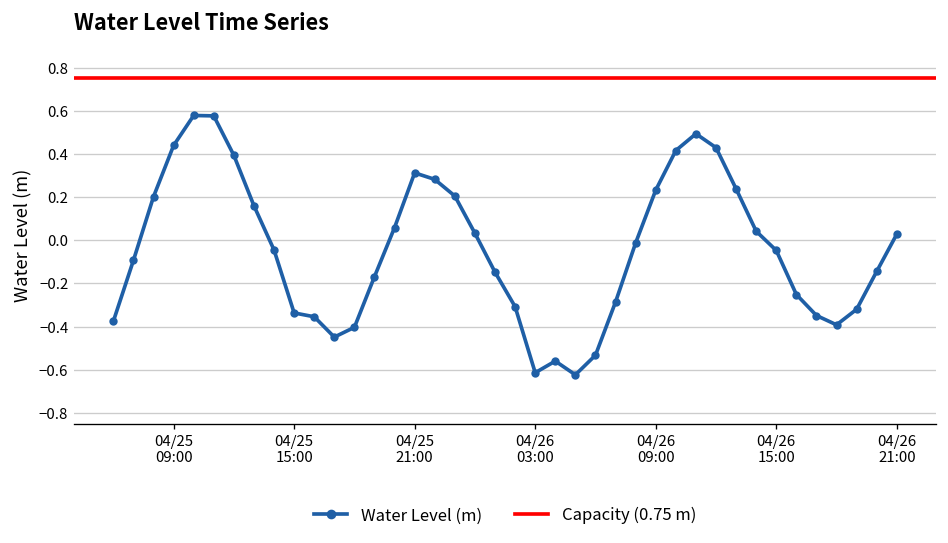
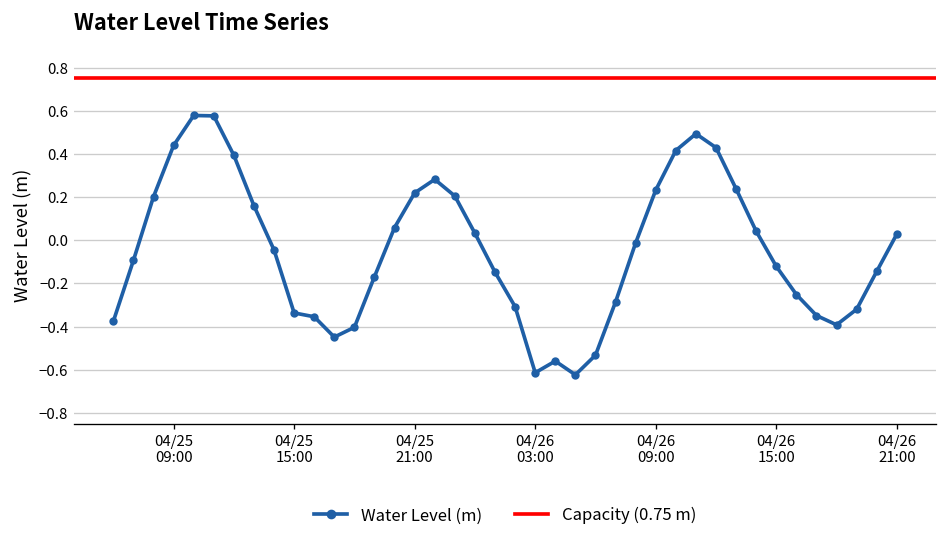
  {
    "04/25 09:00": 0.44,
    "04/25 15:00": -0.34,
-   "04/25 21:00": 0.31,
+   "04/25 21:00": 0.22,
    "04/26 03:00": -0.61,
    "04/26 09:00": 0.23,
-   "04/26 15:00": -0.05,
+   "04/26 15:00": -0.12,
    "04/26 21:00": 0.03
  }
